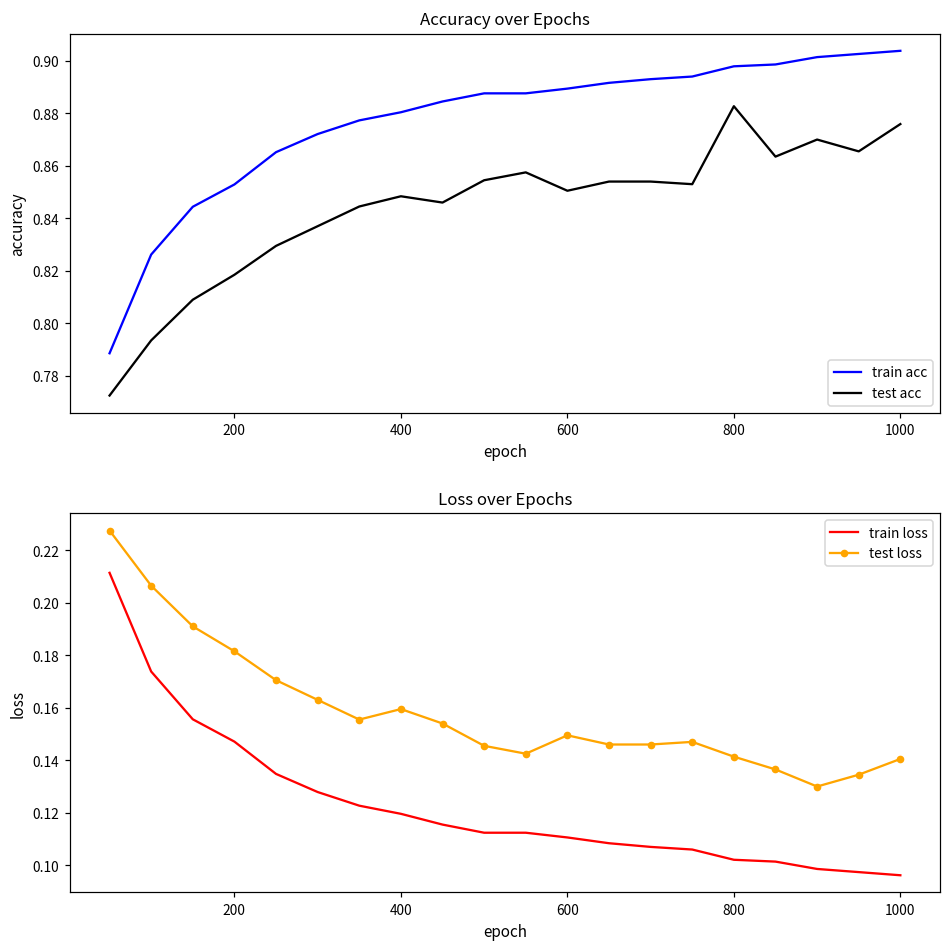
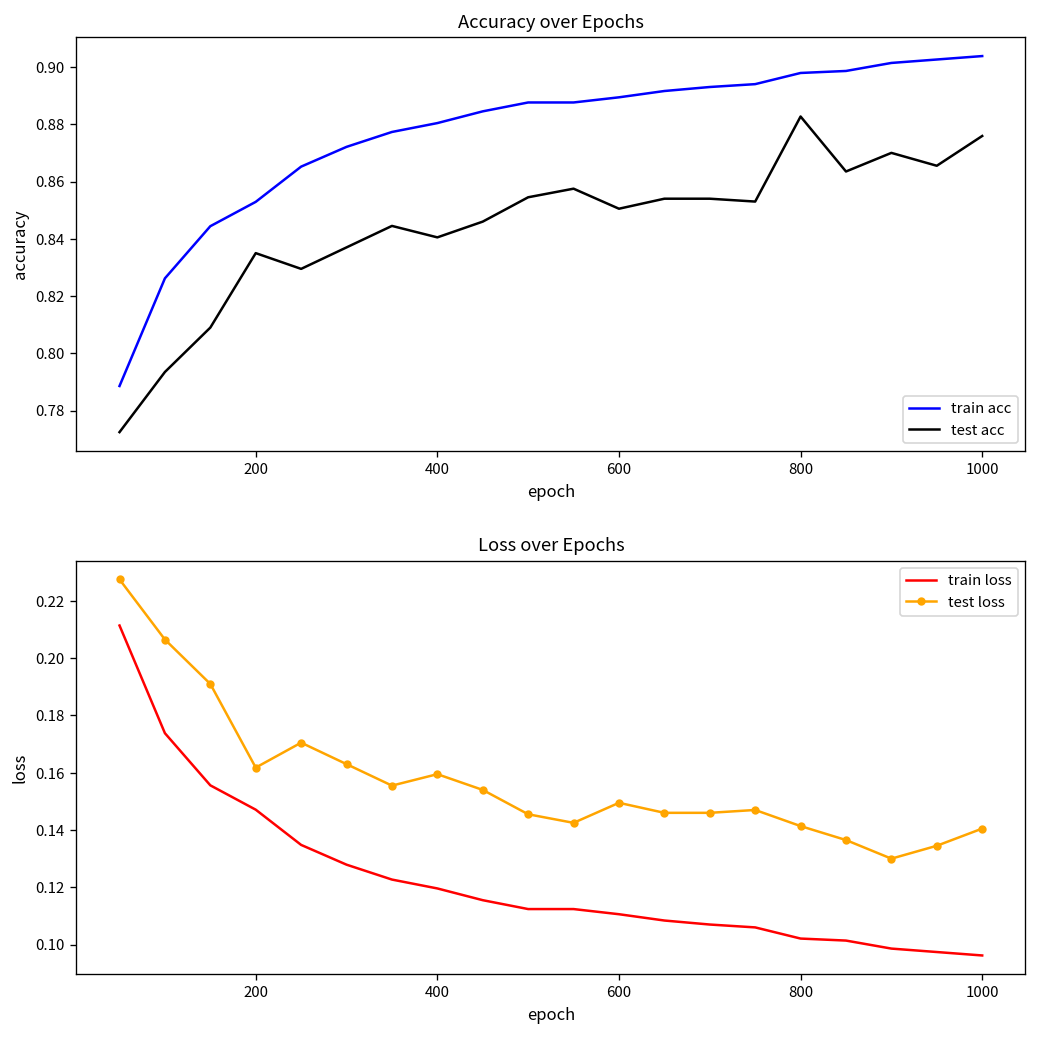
  {
    "Accuracy over Epochs": {
      "train acc": {
        "200": 0.853,
        "400": 0.880,
        "600": 0.889,
        "800": 0.898,
        "1000": 0.904
      },
      "test acc": {
-       "200": 0.819,
-       "400": 0.848,
+       "200": 0.835,
+       "400": 0.841,
        "600": 0.851,
        "800": 0.883,
        "1000": 0.876
      }
    },
    "Loss over Epochs": {
      "train loss": {
        "200": 0.147,
        "400": 0.120,
        "600": 0.111,
        "800": 0.102,
        "1000": 0.096
      },
      "test loss": {
-       "200": 0.181,
+       "200": 0.162,
        "400": 0.159,
        "600": 0.149,
        "800": 0.141,
        "1000": 0.140
      }
    }
  }
